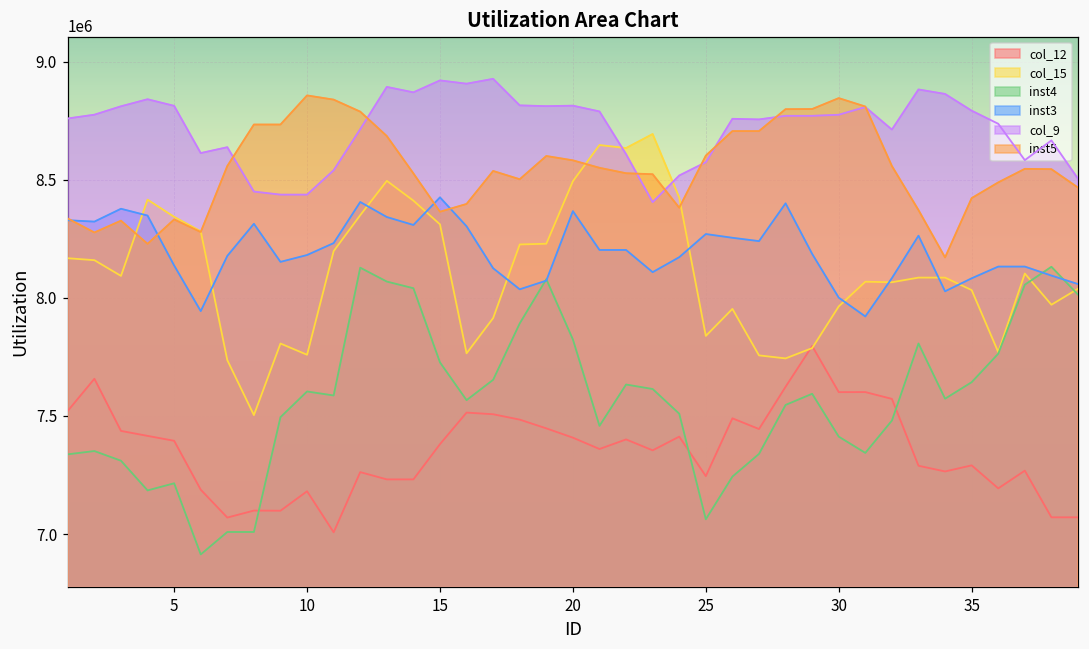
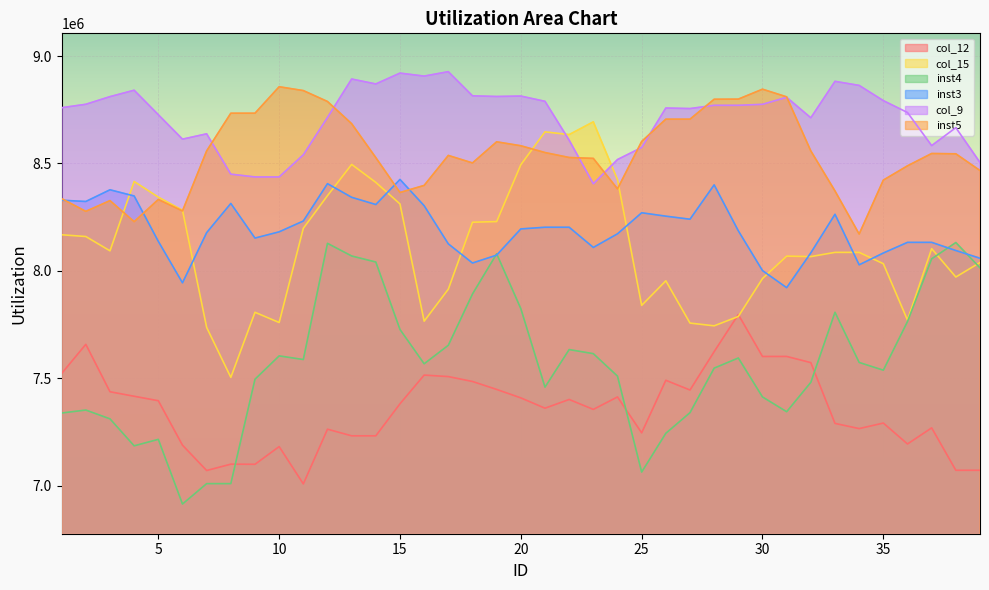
  {
    "inst4": {
      "5": 7220000,
      "10": 7600000,
      "15": 7730000,
      "20": 7820000,
      "25": 7060000,
      "30": 7410000,
-     "35": 7640000
+     "35": 7540000
    },
    "inst3": {
      "5": 8140000,
      "10": 8180000,
      "15": 8430000,
-     "20": 8370000,
+     "20": 8200000,
      "25": 8270000,
      "30": 8000000,
      "35": 8080000
    },
    "col_9": {
-     "5": 8810000,
+     "5": 8730000,
      "10": 8440000,
      "15": 8920000,
      "20": 8810000,
      "25": 8570000,
      "30": 8780000,
      "35": 8790000
    }
  }
